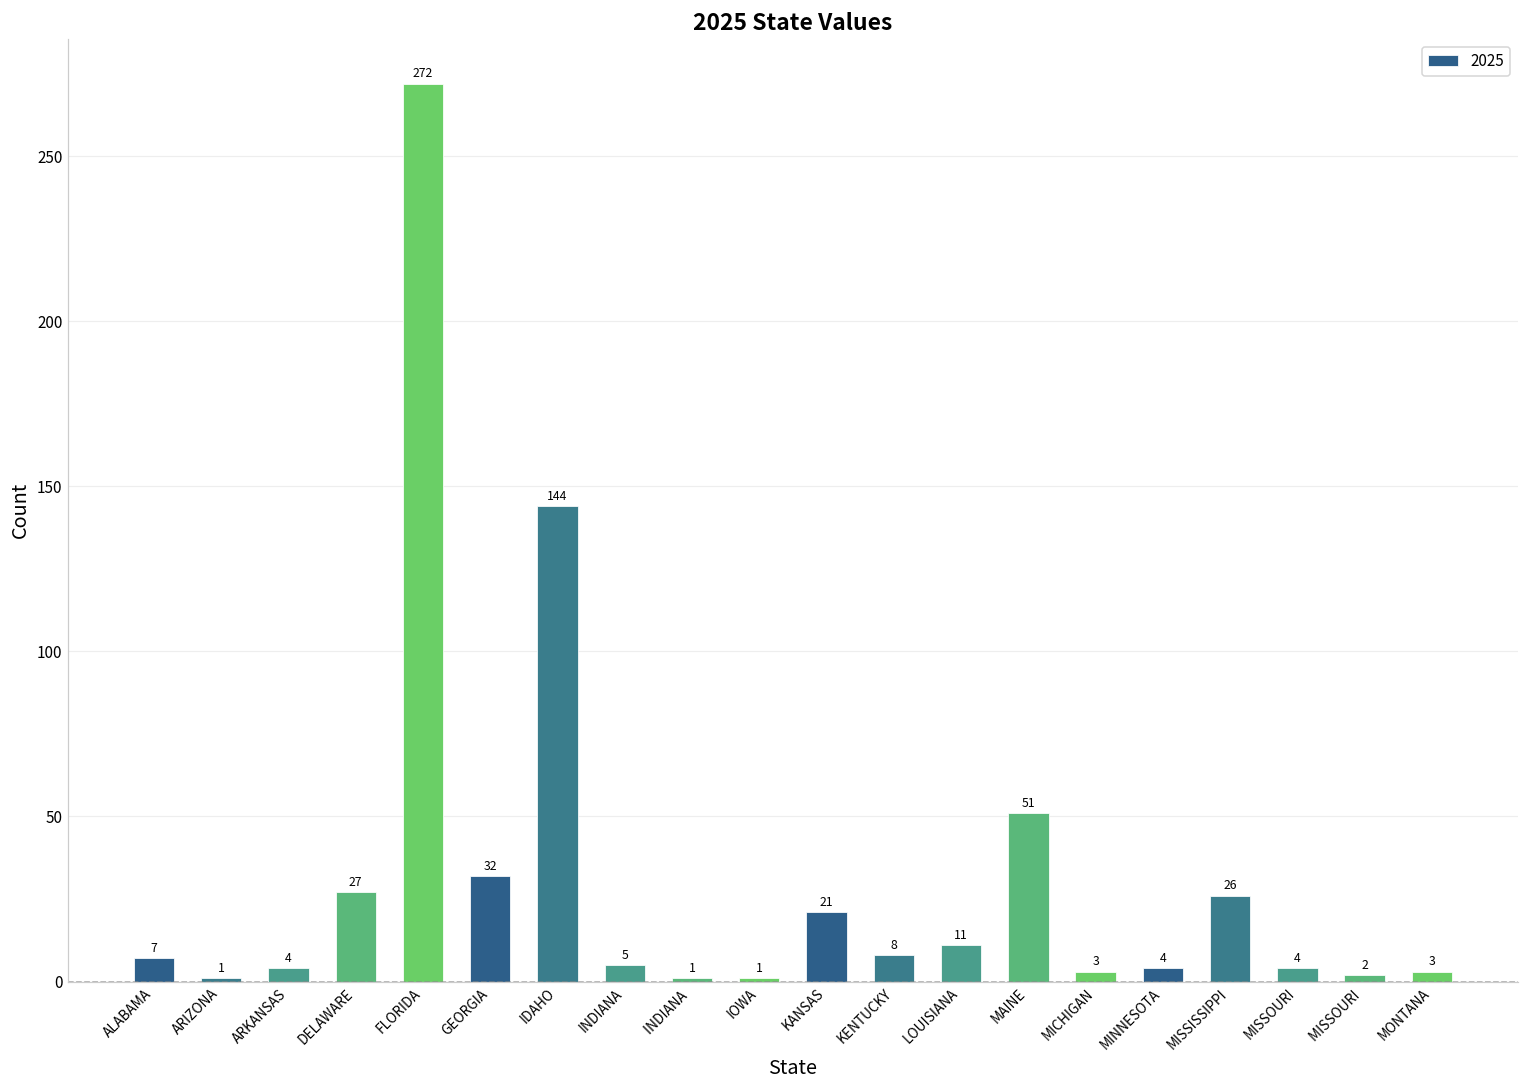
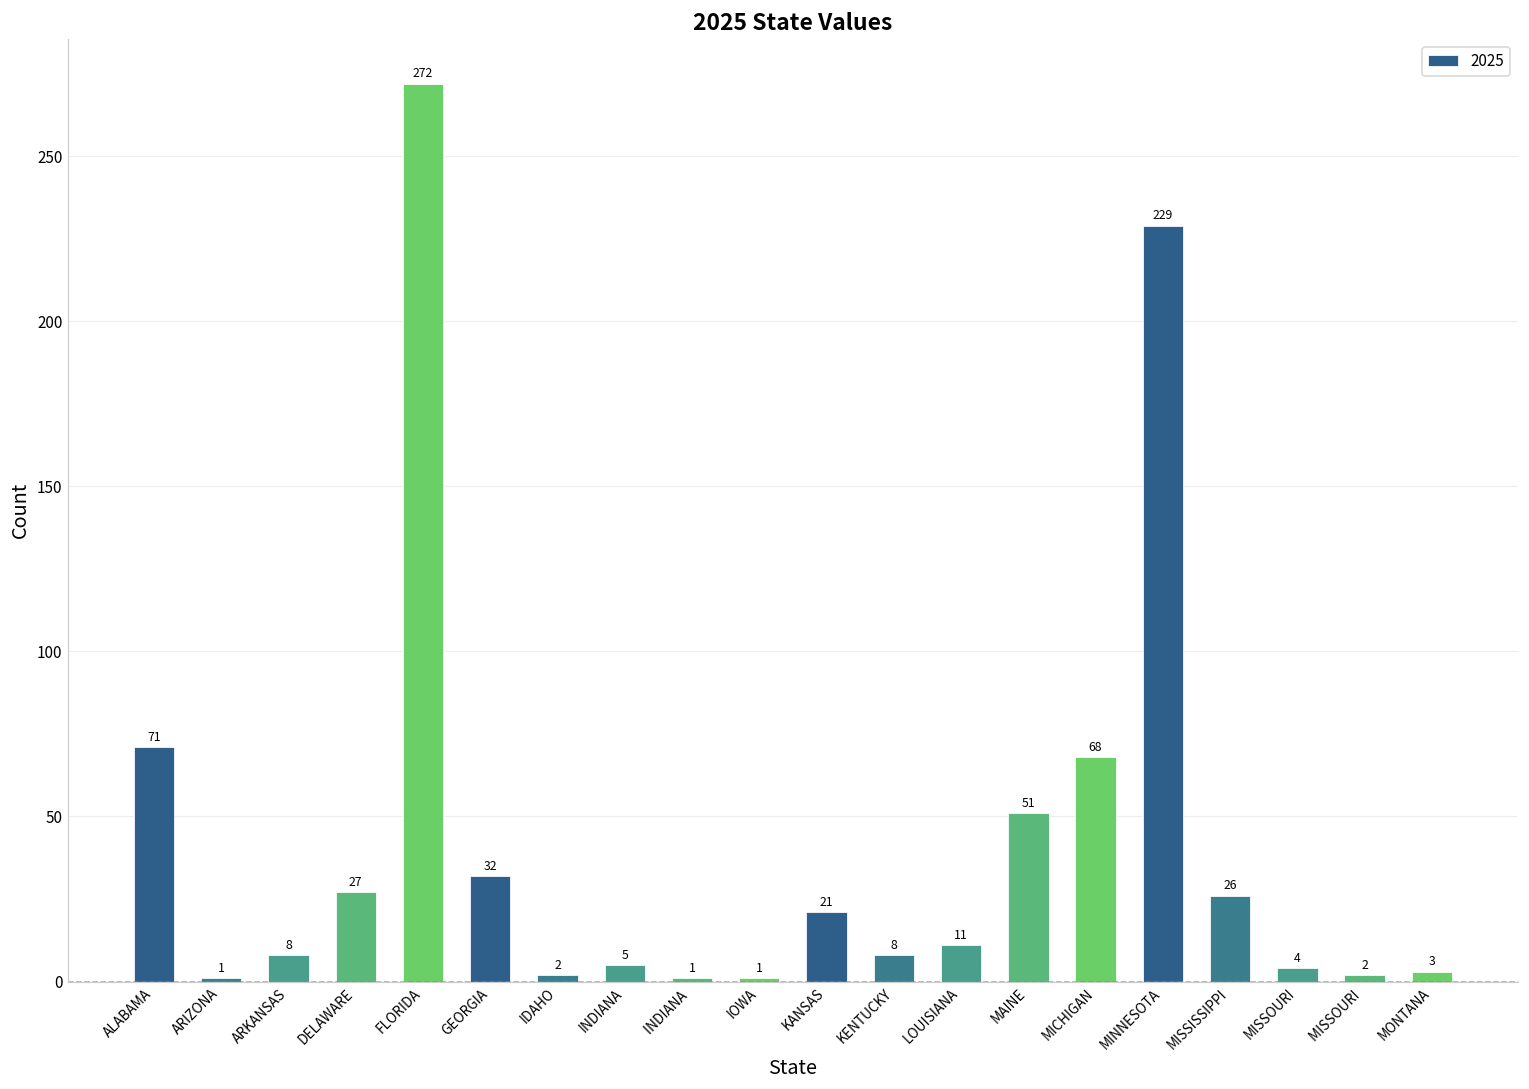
  {
-   "ALABAMA": 7,
+   "ALABAMA": 71,
    "ARIZONA": 1,
-   "ARKANSAS": 4,
+   "ARKANSAS": 8,
    "DELAWARE": 27,
    "FLORIDA": 272,
    "GEORGIA": 32,
-   "IDAHO": 144,
+   "IDAHO": 2,
    "IOWA": 1,
    "KANSAS": 21,
    "KENTUCKY": 8,
    "LOUISIANA": 11,
    "MAINE": 51,
-   "MICHIGAN": 3,
-   "MINNESOTA": 4,
+   "MICHIGAN": 68,
+   "MINNESOTA": 229,
    "MISSISSIPPI": 26,
    "MONTANA": 3
  }
